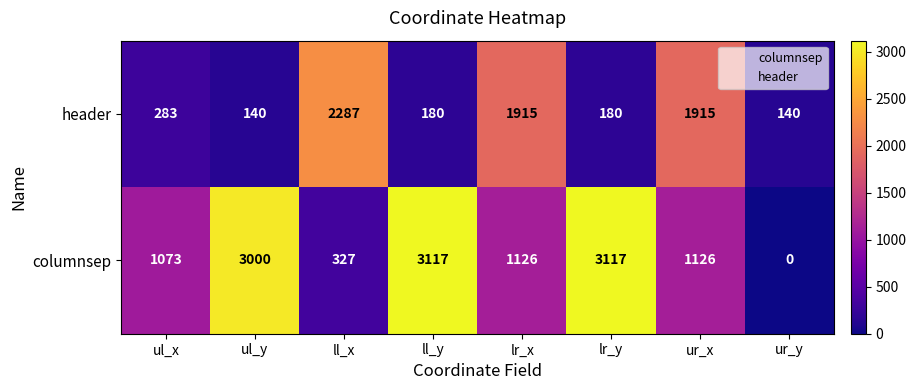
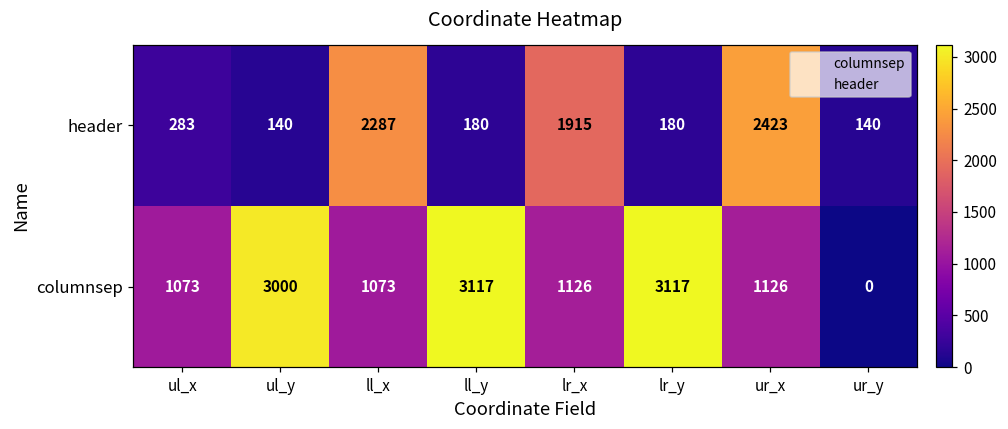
  {
    "header": {
      "ul_x": 283,
      "ul_y": 140,
      "ll_x": 2287,
      "ll_y": 180,
      "lr_x": 1915,
      "lr_y": 180,
-     "ur_x": 1915,
+     "ur_x": 2423,
      "ur_y": 140
    },
    "columnsep": {
      "ul_x": 1073,
      "ul_y": 3000,
-     "ll_x": 327,
+     "ll_x": 1073,
      "ll_y": 3117,
      "lr_x": 1126,
      "lr_y": 3117,
      "ur_x": 1126,
      "ur_y": 0
    }
  }
